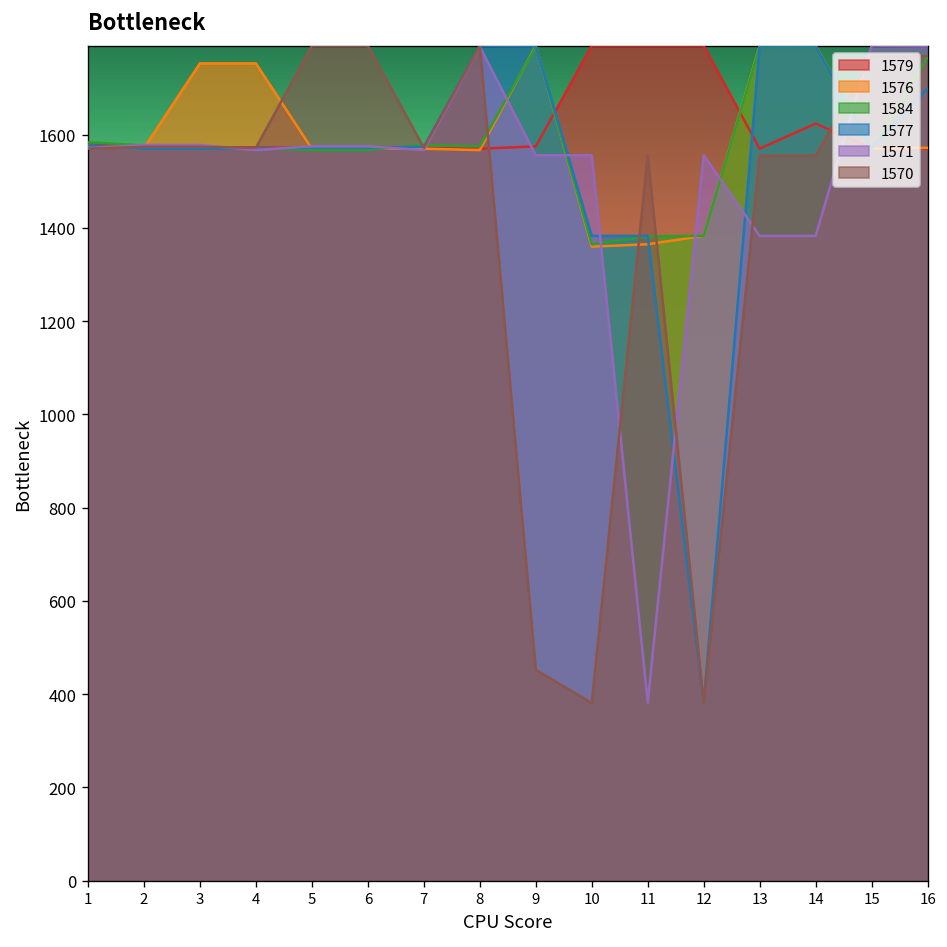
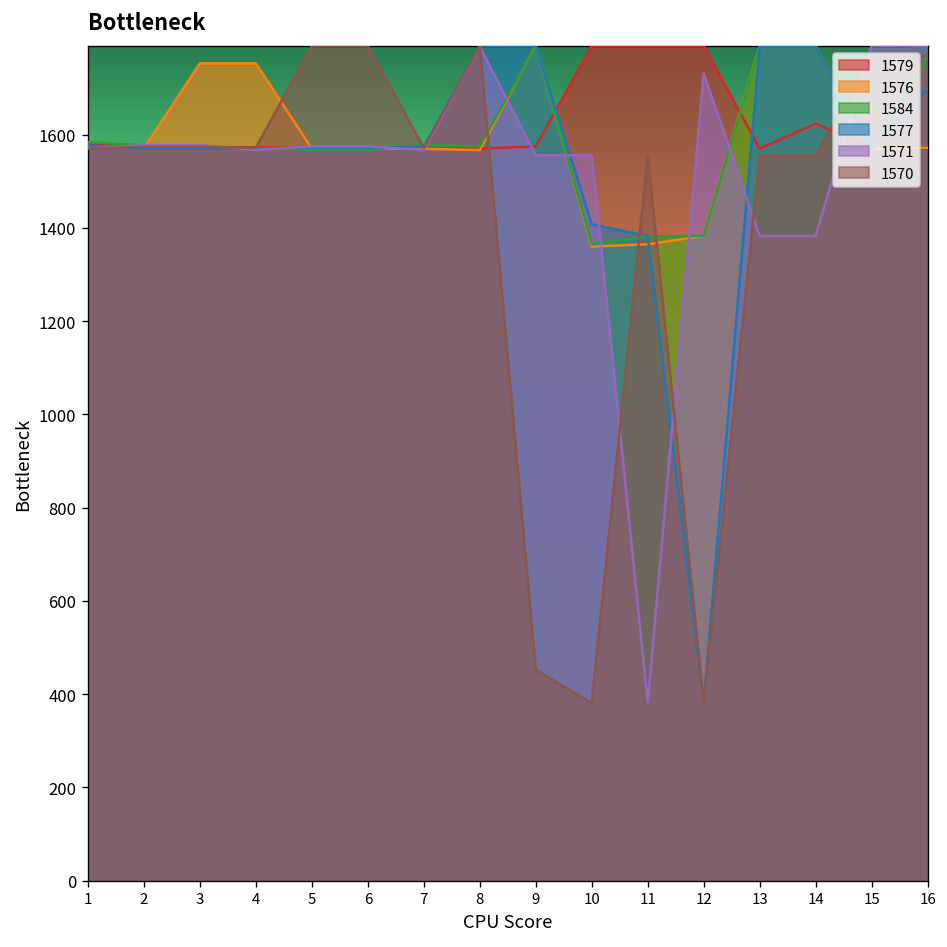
  {
    "1579": {
      "9": 1580,
      "10": 1790,
      "11": 1790,
      "12": 1790,
      "13": 1570,
      "14": 1620
    },
    "1576": {
      "3": 1750,
      "4": 1750,
      "11": 1370
    },
    "1577": {
-     "10": 1380,
+     "10": 1410,
      "16": 1700
    },
    "1571": {
      "9": 1560,
      "10": 1560,
      "11": 380,
-     "12": 1560,
+     "12": 1730,
      "13": 1380,
      "14": 1380,
      "15": 1790,
      "16": 1790
    },
    "1570": {
      "5": 1790,
      "6": 1790,
      "9": 450,
      "10": 380,
      "11": 1560,
      "13": 1560,
      "14": 1560
    }
  }
